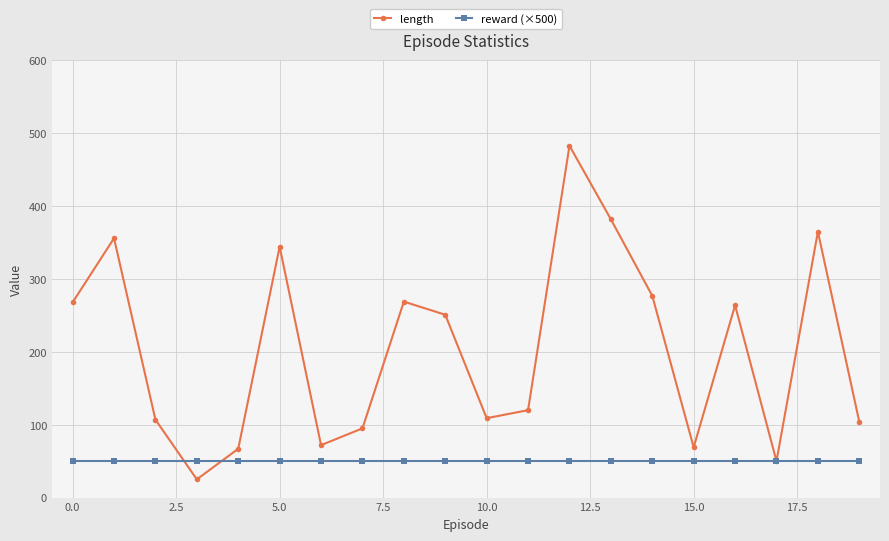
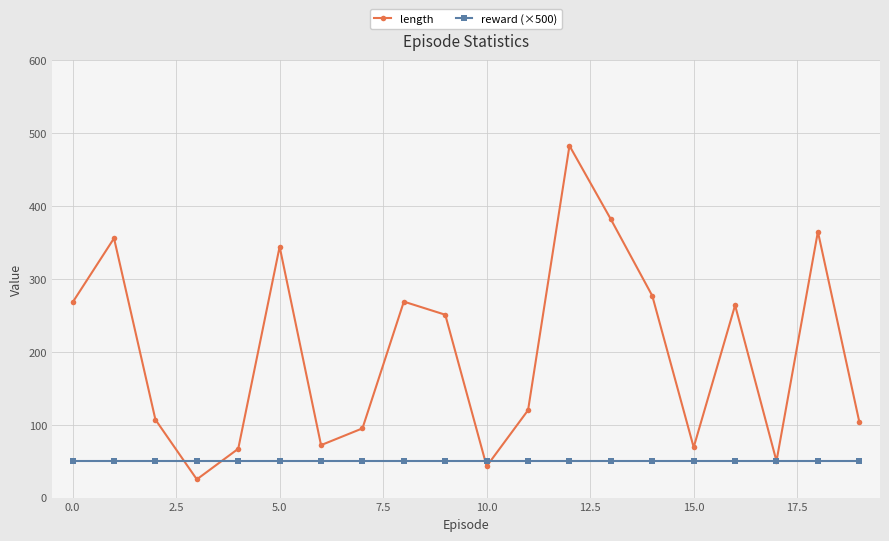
  {
    "length": {
      "0.0": 270,
      "5.0": 340,
-     "10.0": 110,
+     "10.0": 40,
      "15.0": 70
    },
    "reward (×500)": {
      "0.0": 50,
      "5.0": 50,
      "10.0": 50,
      "15.0": 50
    }
  }
